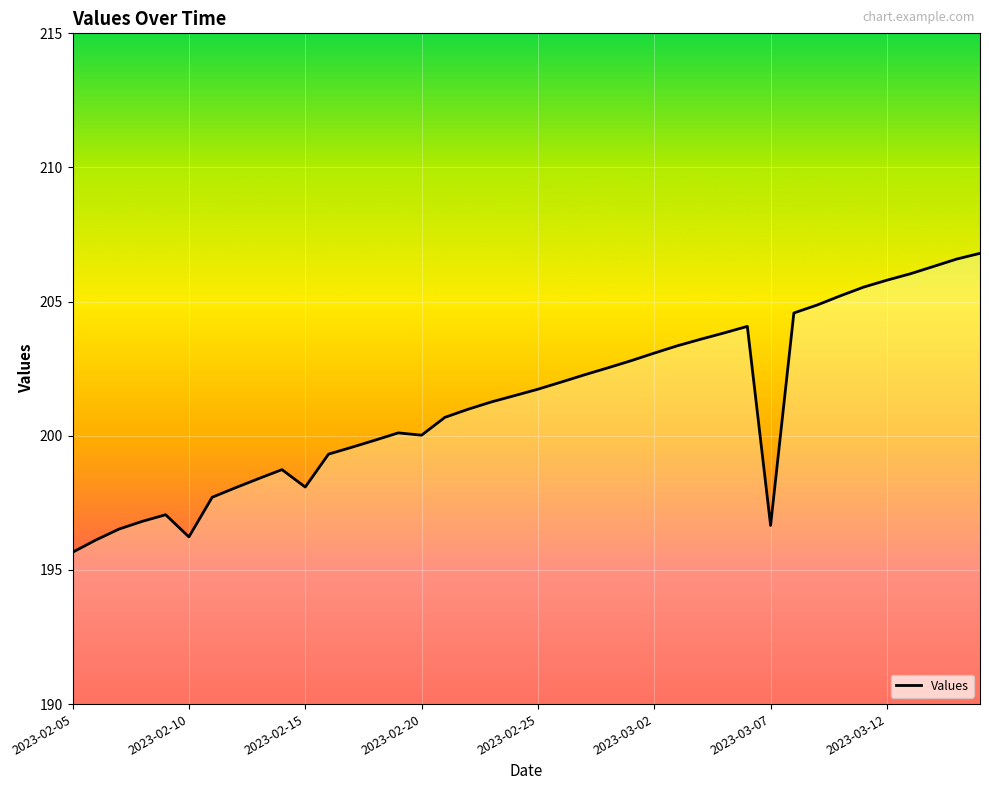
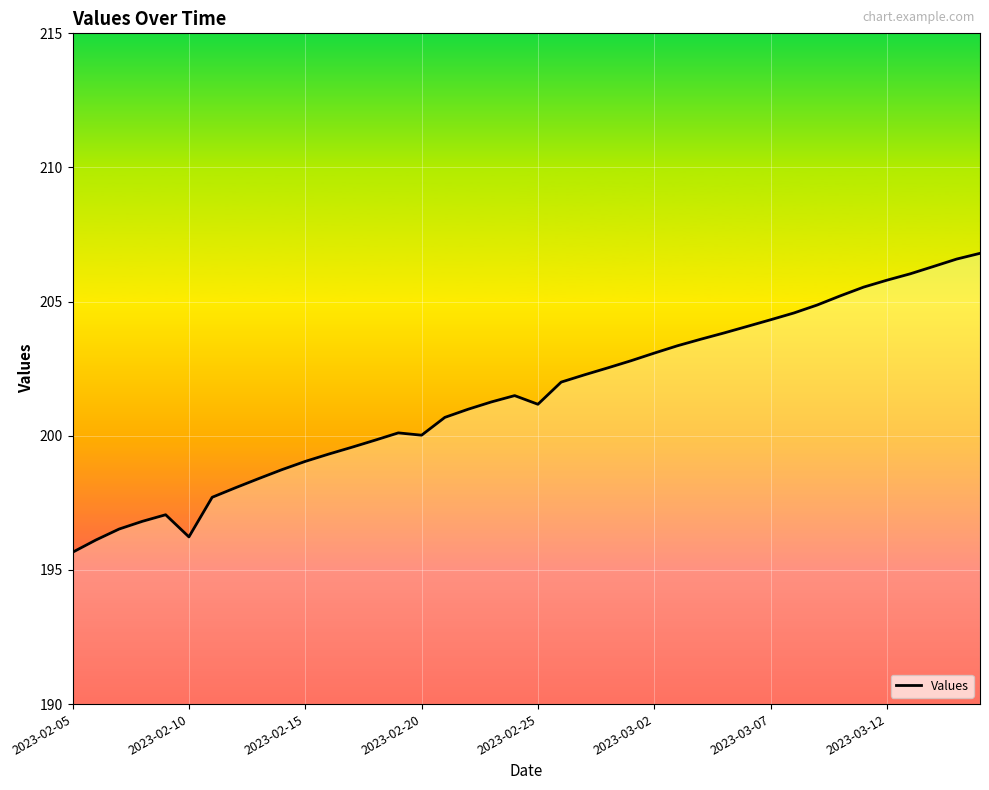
  {
    "2023-02-05": 195.7,
    "2023-02-10": 196.2,
-   "2023-02-15": 198.1,
+   "2023-02-15": 199.0,
    "2023-02-20": 200.0,
-   "2023-02-25": 201.7,
+   "2023-02-25": 201.2,
    "2023-03-02": 203.1,
-   "2023-03-07": 196.7,
+   "2023-03-07": 204.3,
    "2023-03-12": 205.8
  }
